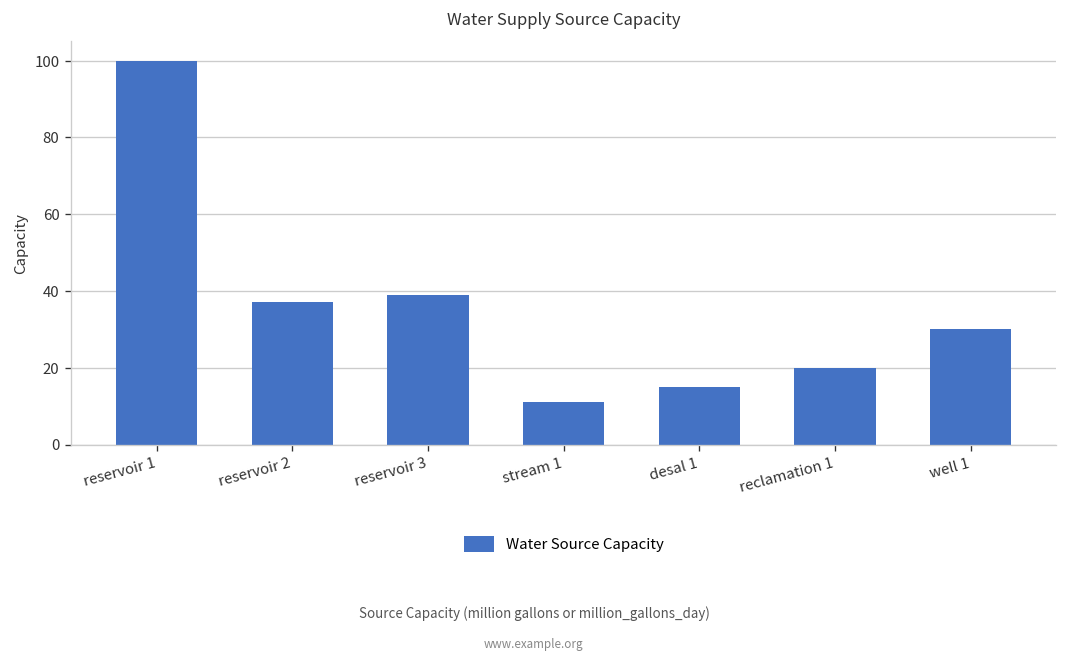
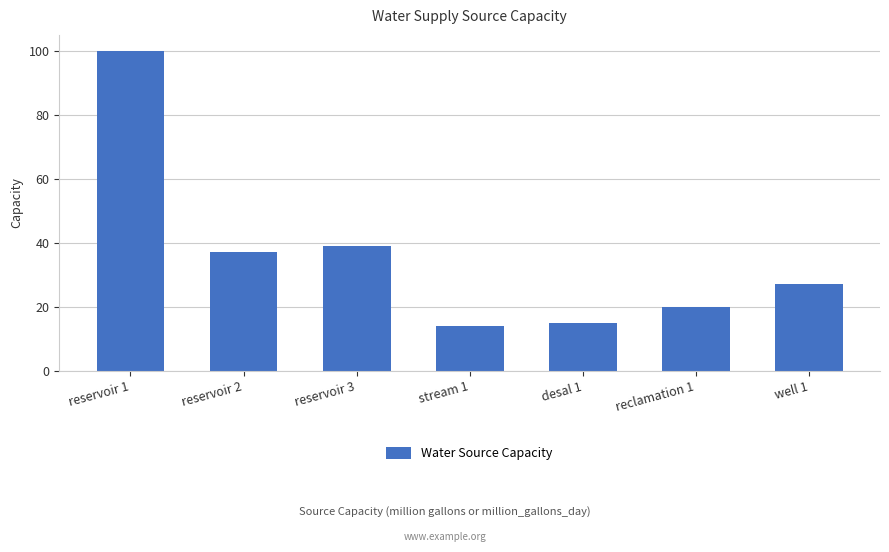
  {
    "reservoir 1": 100,
    "reservoir 2": 37,
    "reservoir 3": 39,
-   "stream 1": 11,
+   "stream 1": 14,
    "desal 1": 15,
    "reclamation 1": 20,
-   "well 1": 30
+   "well 1": 27
  }
